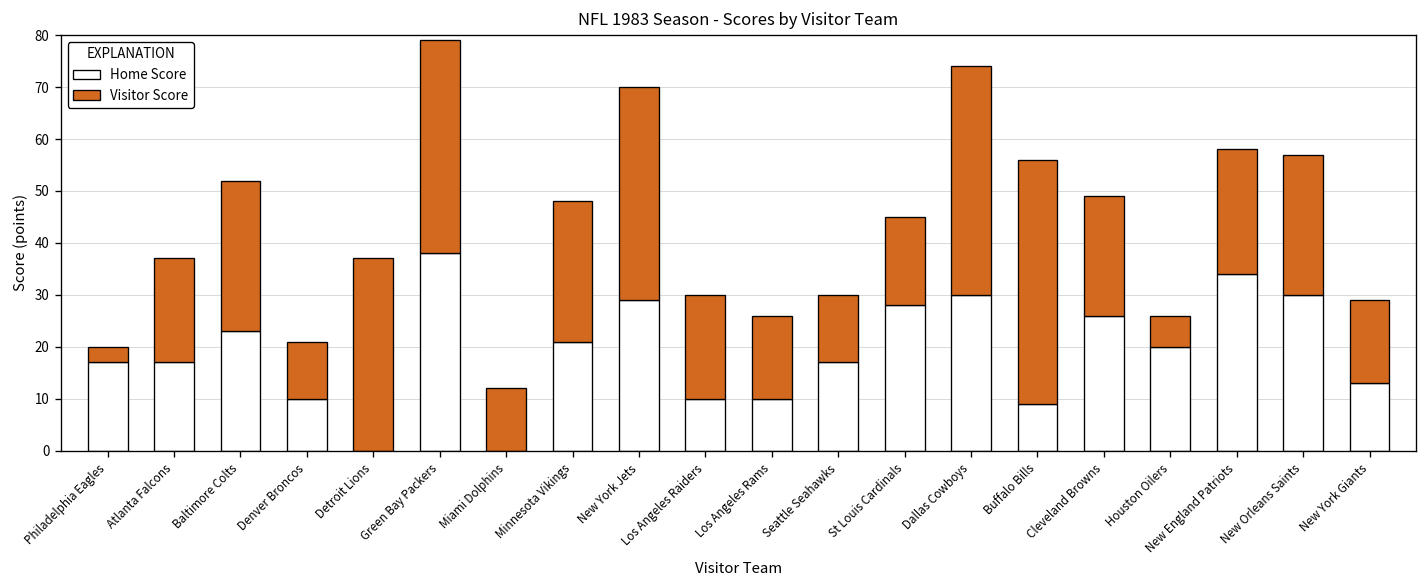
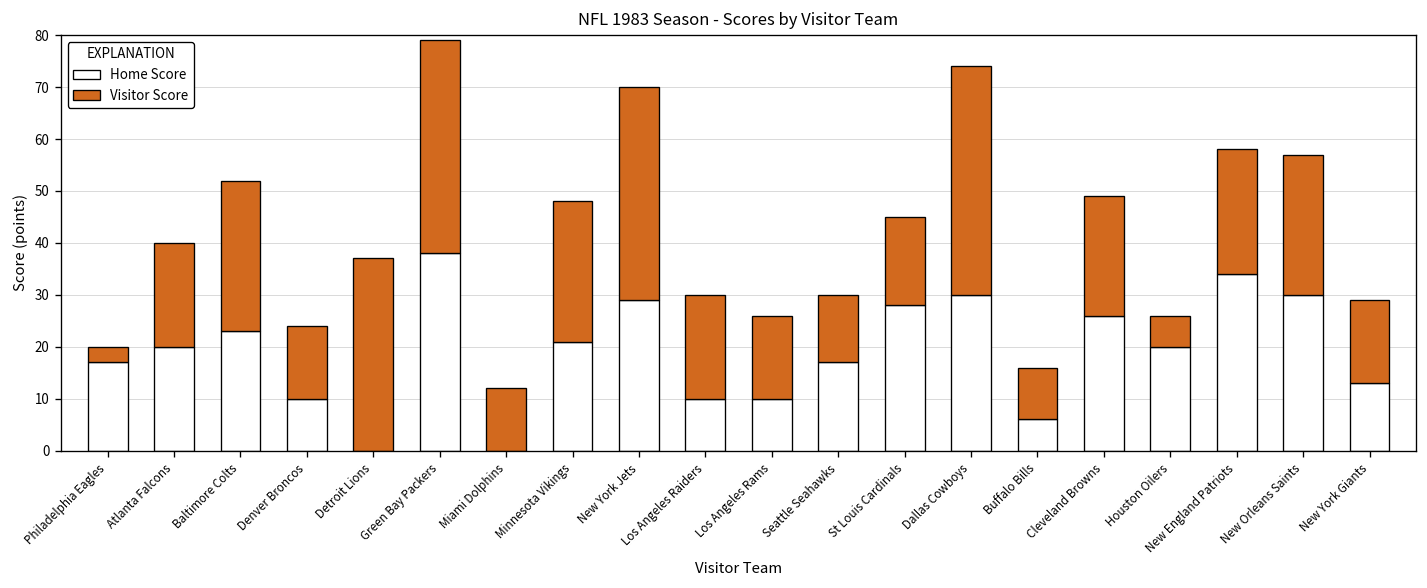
  {
    "Home Score": {
      "Philadelphia Eagles": 17,
-     "Atlanta Falcons": 17,
+     "Atlanta Falcons": 20,
      "Baltimore Colts": 23,
      "Denver Broncos": 10,
      "Detroit Lions": 0,
      "Green Bay Packers": 38,
      "Miami Dolphins": 0,
      "Minnesota Vikings": 21,
      "New York Jets": 29,
      "Los Angeles Raiders": 10,
      "Los Angeles Rams": 10,
      "Seattle Seahawks": 17,
      "St Louis Cardinals": 28,
      "Dallas Cowboys": 30,
-     "Buffalo Bills": 9,
+     "Buffalo Bills": 6,
      "Cleveland Browns": 26,
      "Houston Oilers": 20,
      "New England Patriots": 34,
      "New Orleans Saints": 30,
      "New York Giants": 13
    },
    "Visitor Score": {
      "Philadelphia Eagles": 3,
      "Atlanta Falcons": 20,
      "Baltimore Colts": 29,
-     "Denver Broncos": 11,
+     "Denver Broncos": 14,
      "Detroit Lions": 37,
      "Green Bay Packers": 41,
      "Miami Dolphins": 12,
      "Minnesota Vikings": 27,
      "New York Jets": 41,
      "Los Angeles Raiders": 20,
      "Los Angeles Rams": 16,
      "Seattle Seahawks": 13,
      "St Louis Cardinals": 17,
      "Dallas Cowboys": 44,
-     "Buffalo Bills": 47,
+     "Buffalo Bills": 10,
      "Cleveland Browns": 23,
      "Houston Oilers": 6,
      "New England Patriots": 24,
      "New Orleans Saints": 27,
      "New York Giants": 16
    }
  }
